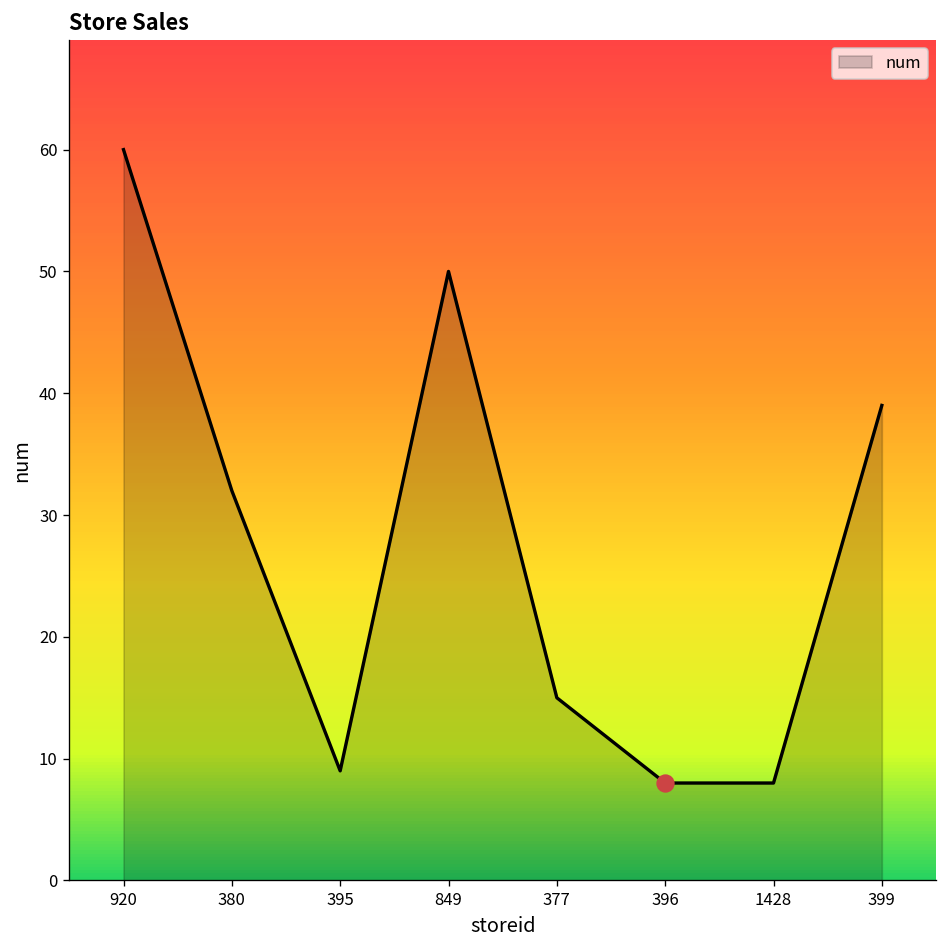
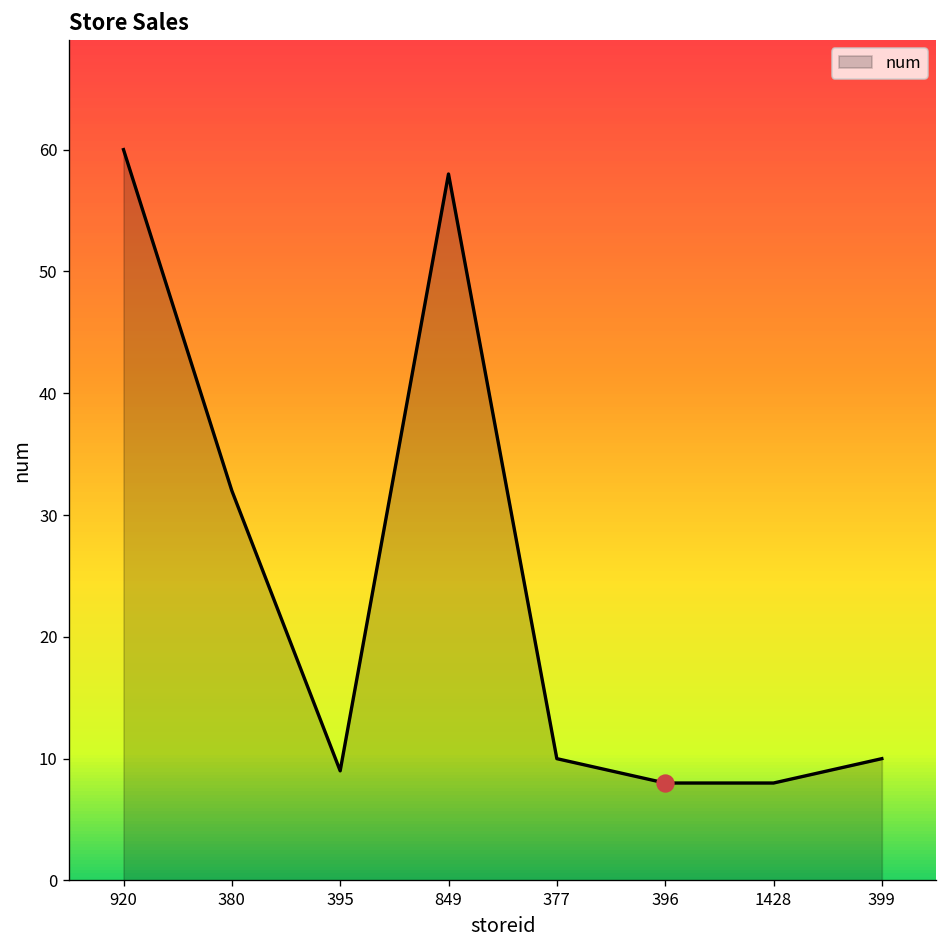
  {
    "num": {
      "920": 60,
      "380": 32,
      "395": 9,
-     "849": 50,
-     "377": 15,
+     "849": 58,
+     "377": 10,
      "1428": 8,
-     "399": 39
+     "399": 10
    }
  }
